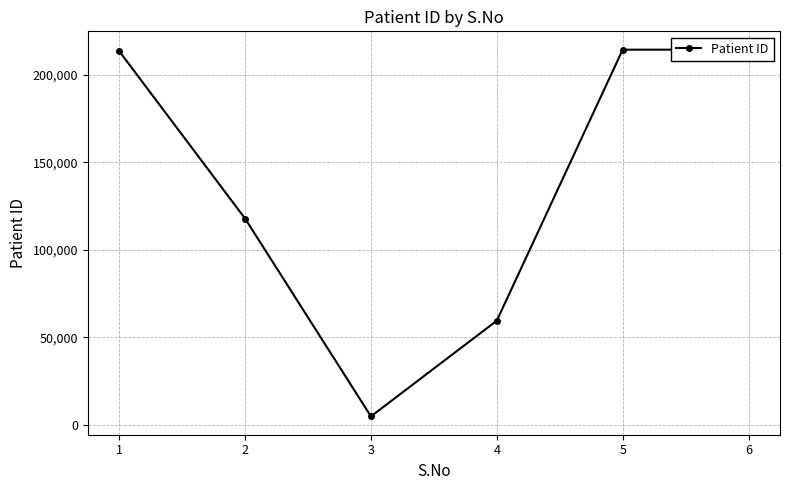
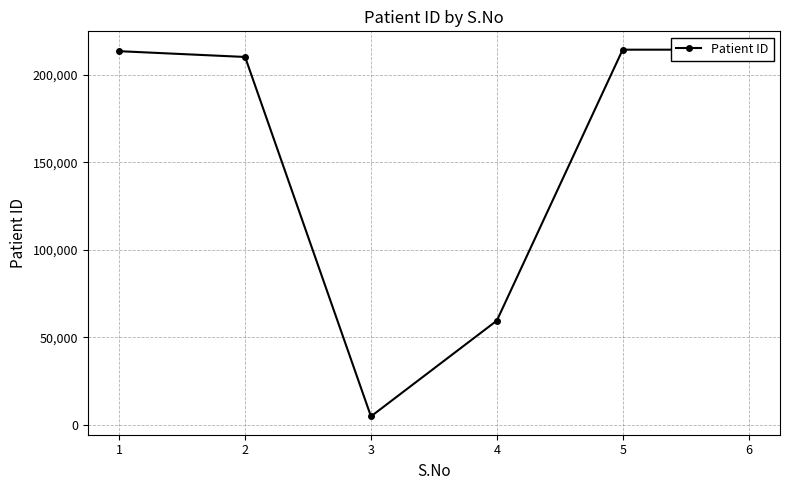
  {
    "1": "214,000",
-   "2": "118,000",
+   "2": "210,000",
    "3": "5,000",
    "4": "59,000",
    "5": "214,000"
  }
